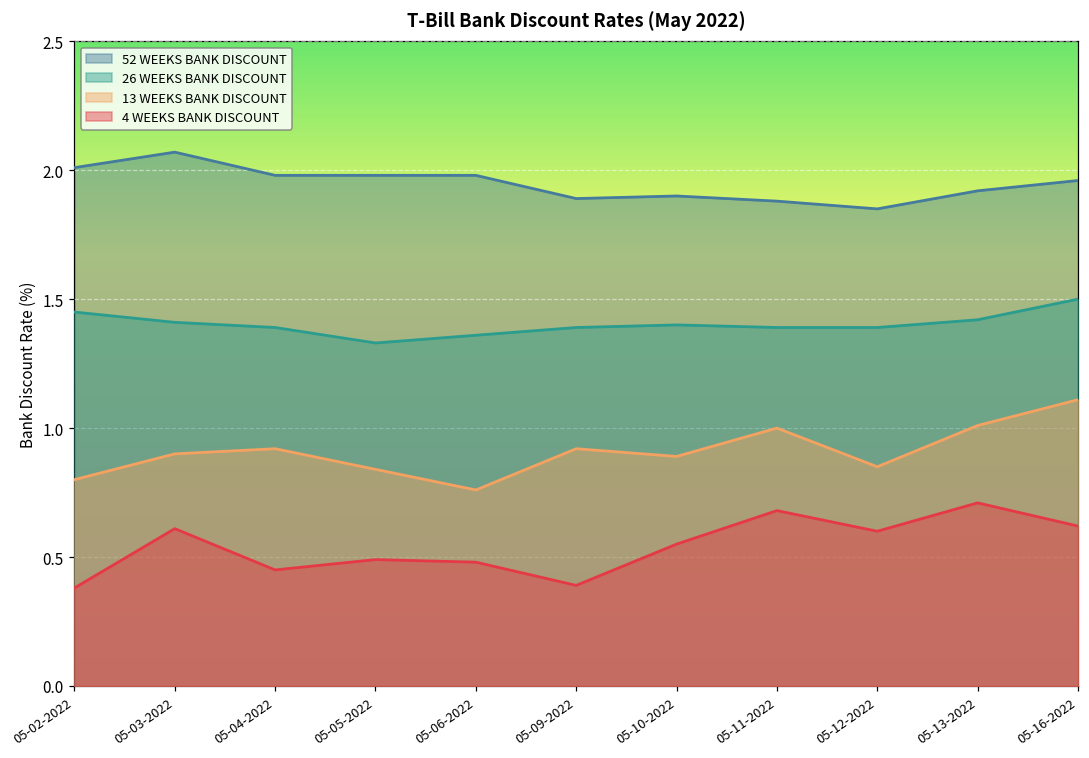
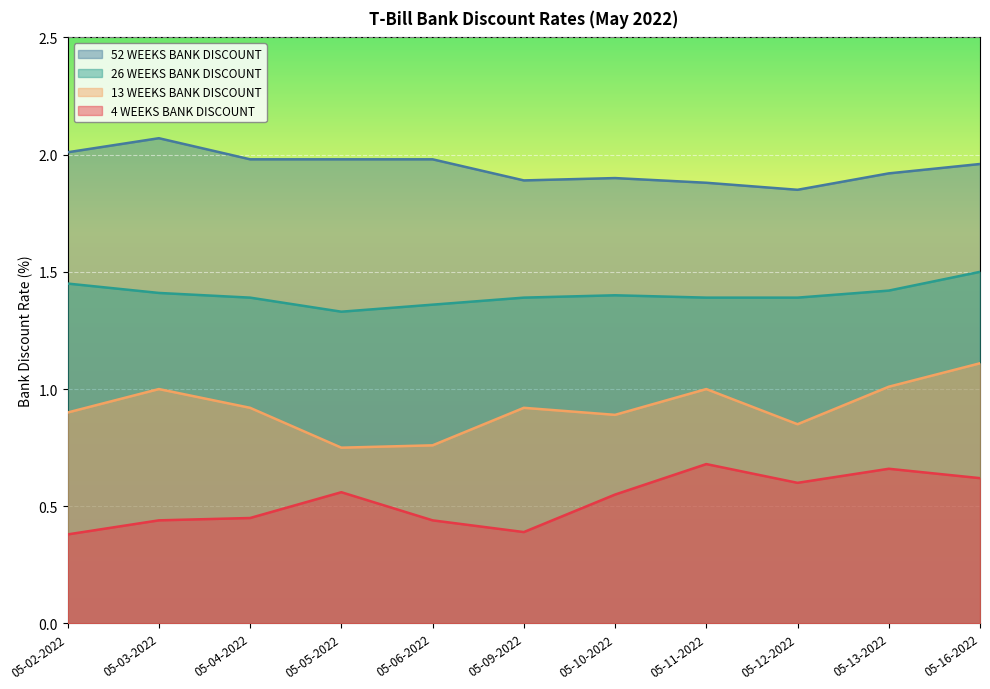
  {
    "13 WEEKS BANK DISCOUNT": {
-     "05-02-2022": 0.8,
-     "05-03-2022": 0.9,
+     "05-02-2022": 0.9,
+     "05-03-2022": 1.0,
      "05-04-2022": 0.92,
-     "05-05-2022": 0.84,
+     "05-05-2022": 0.75,
      "05-06-2022": 0.76,
      "05-09-2022": 0.92,
      "05-10-2022": 0.89,
      "05-11-2022": 1.00,
      "05-12-2022": 0.85,
      "05-13-2022": 1.01,
      "05-16-2022": 1.11
    },
    "4 WEEKS BANK DISCOUNT": {
      "05-02-2022": 0.38,
-     "05-03-2022": 0.61,
+     "05-03-2022": 0.44,
      "05-04-2022": 0.45,
-     "05-05-2022": 0.49,
-     "05-06-2022": 0.48,
+     "05-05-2022": 0.56,
+     "05-06-2022": 0.44,
      "05-09-2022": 0.39,
      "05-10-2022": 0.55,
      "05-11-2022": 0.68,
      "05-12-2022": 0.60,
-     "05-13-2022": 0.71,
+     "05-13-2022": 0.66,
      "05-16-2022": 0.62
    }
  }
